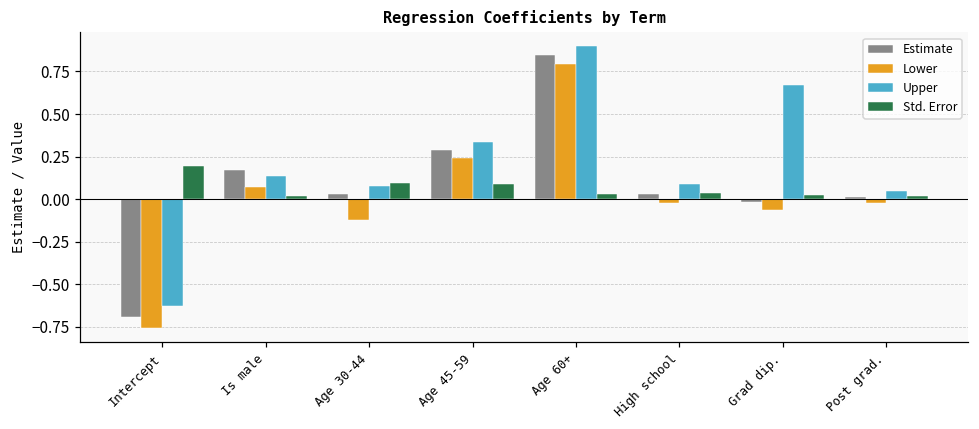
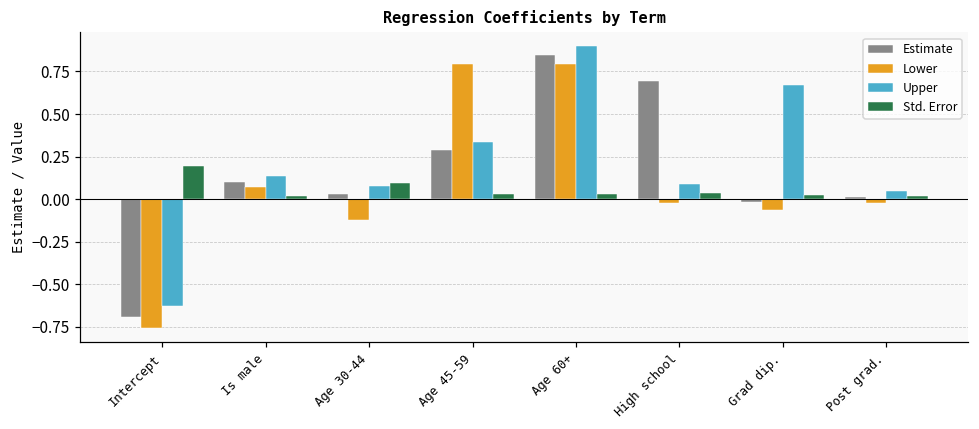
  {
    "Estimate": {
      "Intercept": -0.69,
-     "Is male": 0.17,
+     "Is male": 0.10,
      "Age 30-44": 0.03,
      "Age 45-59": 0.29,
      "Age 60+": 0.85,
-     "High school": 0.03,
+     "High school": 0.69,
      "Grad dip.": -0.02
    },
    "Lower": {
      "Intercept": -0.76,
      "Is male": 0.07,
      "Age 30-44": -0.12,
-     "Age 45-59": 0.24,
+     "Age 45-59": 0.79,
      "Age 60+": 0.79,
      "High school": -0.02,
      "Grad dip.": -0.06,
      "Post grad.": -0.02
    },
    "Upper": {
      "Intercept": -0.63,
      "Is male": 0.13,
      "Age 30-44": 0.08,
      "Age 45-59": 0.34,
      "Age 60+": 0.90,
      "High school": 0.09,
      "Grad dip.": 0.67,
      "Post grad.": 0.05
    },
    "Std. Error": {
      "Intercept": 0.19,
      "Is male": 0.02,
      "Age 30-44": 0.10,
-     "Age 45-59": 0.09,
+     "Age 45-59": 0.03,
      "Age 60+": 0.03,
      "High school": 0.03,
      "Grad dip.": 0.03,
      "Post grad.": 0.02
    }
  }
